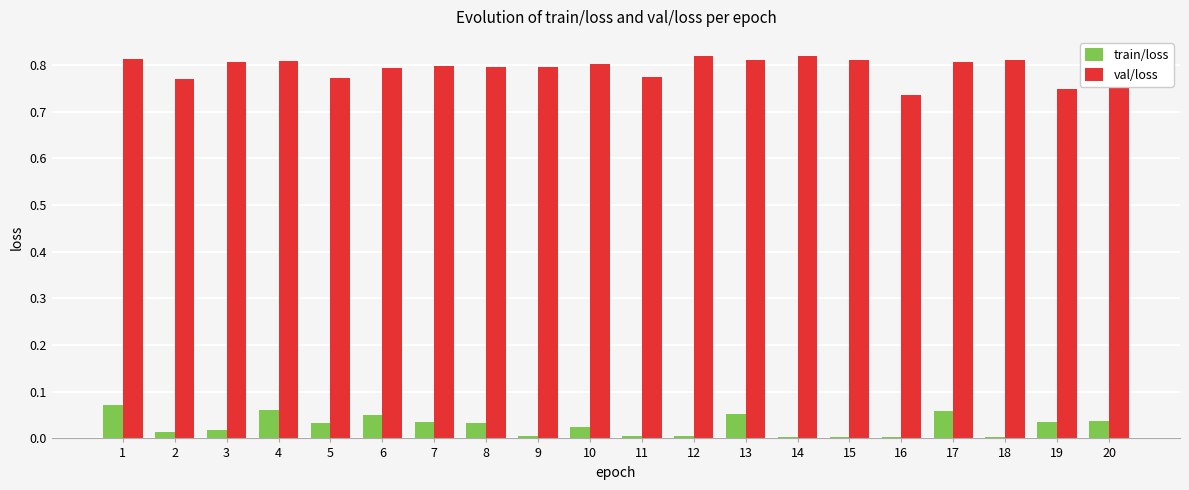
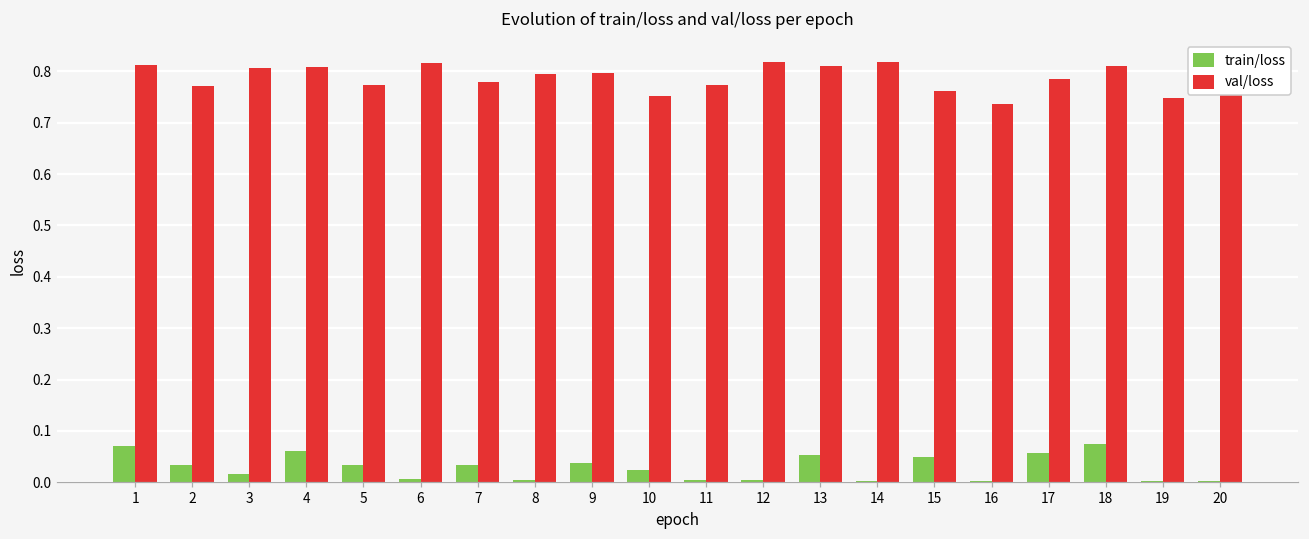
  {
    "train/loss": {
      "1": 0.07,
-     "2": 0.01,
+     "2": 0.03,
      "3": 0.02,
      "4": 0.06,
      "5": 0.03,
-     "6": 0.05,
+     "6": 0.01,
      "7": 0.03,
-     "8": 0.03,
-     "9": 0.01,
+     "8": 0.00,
+     "9": 0.04,
      "10": 0.02,
      "13": 0.05,
-     "15": 0.00,
+     "15": 0.05,
      "17": 0.06,
-     "18": 0.00,
-     "19": 0.04,
-     "20": 0.04
+     "18": 0.07,
+     "19": 0.00,
+     "20": 0.00
    },
    "val/loss": {
      "1": 0.81,
      "2": 0.77,
      "3": 0.81,
      "4": 0.81,
      "5": 0.77,
-     "6": 0.79,
-     "7": 0.80,
+     "6": 0.82,
+     "7": 0.78,
      "8": 0.80,
      "9": 0.80,
-     "10": 0.80,
+     "10": 0.75,
      "11": 0.77,
      "12": 0.82,
      "13": 0.81,
      "14": 0.82,
-     "15": 0.81,
+     "15": 0.76,
      "16": 0.74,
-     "17": 0.81,
+     "17": 0.79,
      "18": 0.81,
      "19": 0.75
    }
  }
